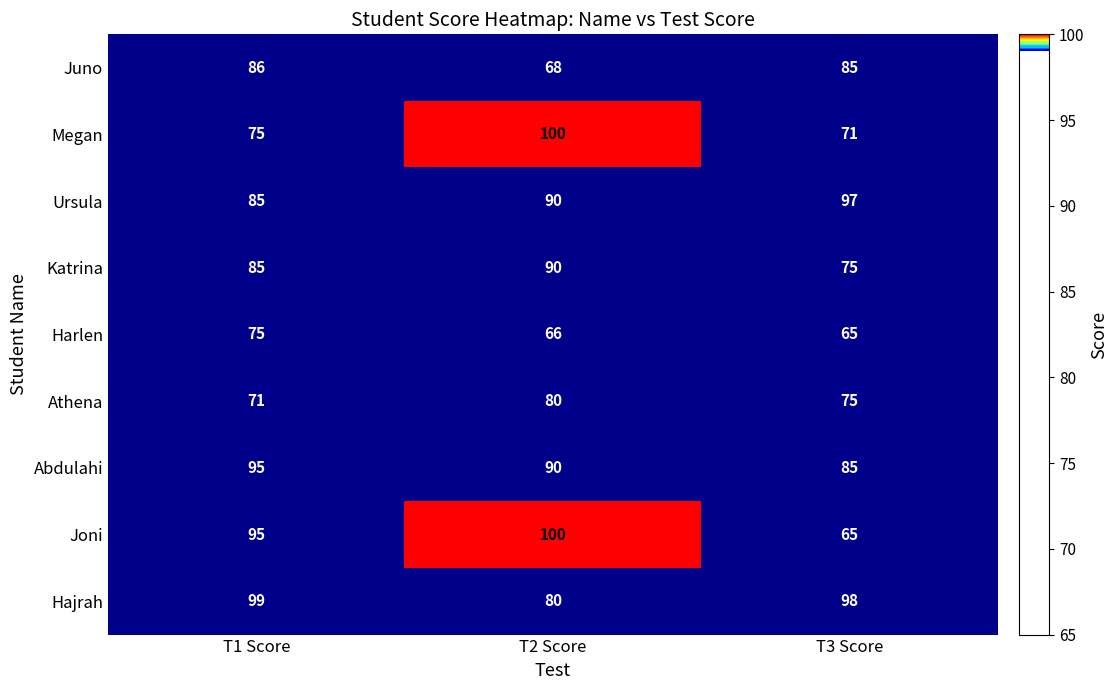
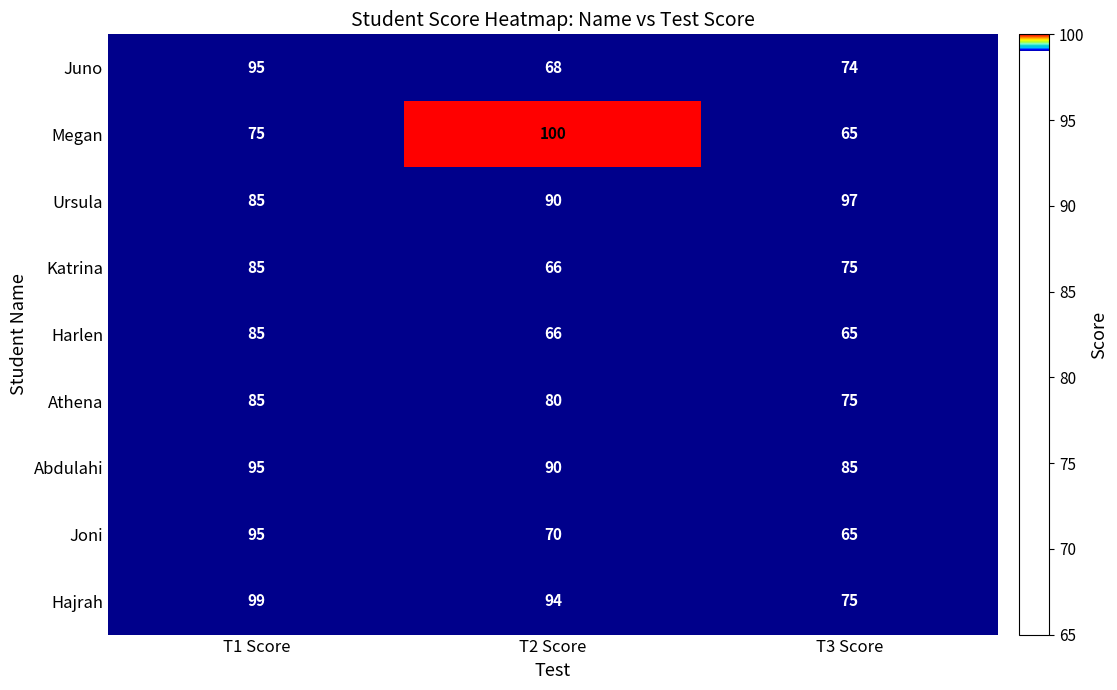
  {
    "Juno": {
-     "T1 Score": 86,
+     "T1 Score": 95,
      "T2 Score": 68,
-     "T3 Score": 85
+     "T3 Score": 74
    },
    "Megan": {
      "T1 Score": 75,
      "T2 Score": 100,
-     "T3 Score": 71
+     "T3 Score": 65
    },
    "Ursula": {
      "T1 Score": 85,
      "T2 Score": 90,
      "T3 Score": 97
    },
    "Katrina": {
      "T1 Score": 85,
-     "T2 Score": 90,
+     "T2 Score": 66,
      "T3 Score": 75
    },
    "Harlen": {
-     "T1 Score": 75,
+     "T1 Score": 85,
      "T2 Score": 66,
      "T3 Score": 65
    },
    "Athena": {
-     "T1 Score": 71,
+     "T1 Score": 85,
      "T2 Score": 80,
      "T3 Score": 75
    },
    "Abdulahi": {
      "T1 Score": 95,
      "T2 Score": 90,
      "T3 Score": 85
    },
    "Joni": {
      "T1 Score": 95,
-     "T2 Score": 100,
+     "T2 Score": 70,
      "T3 Score": 65
    },
    "Hajrah": {
      "T1 Score": 99,
-     "T2 Score": 80,
-     "T3 Score": 98
+     "T2 Score": 94,
+     "T3 Score": 75
    }
  }
